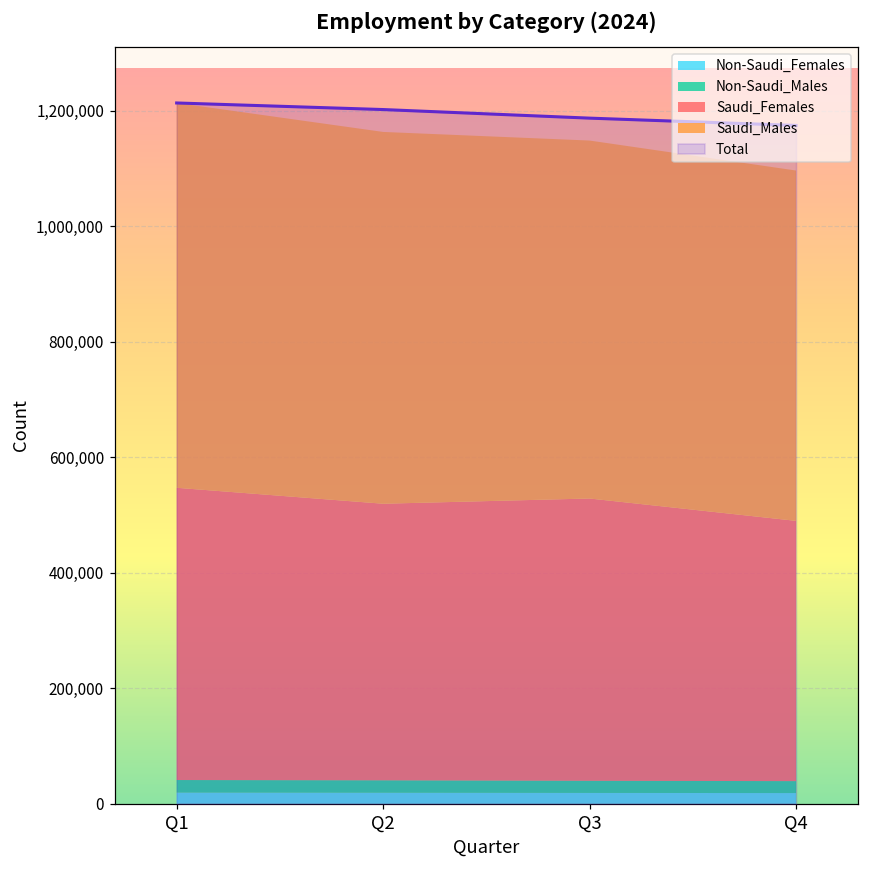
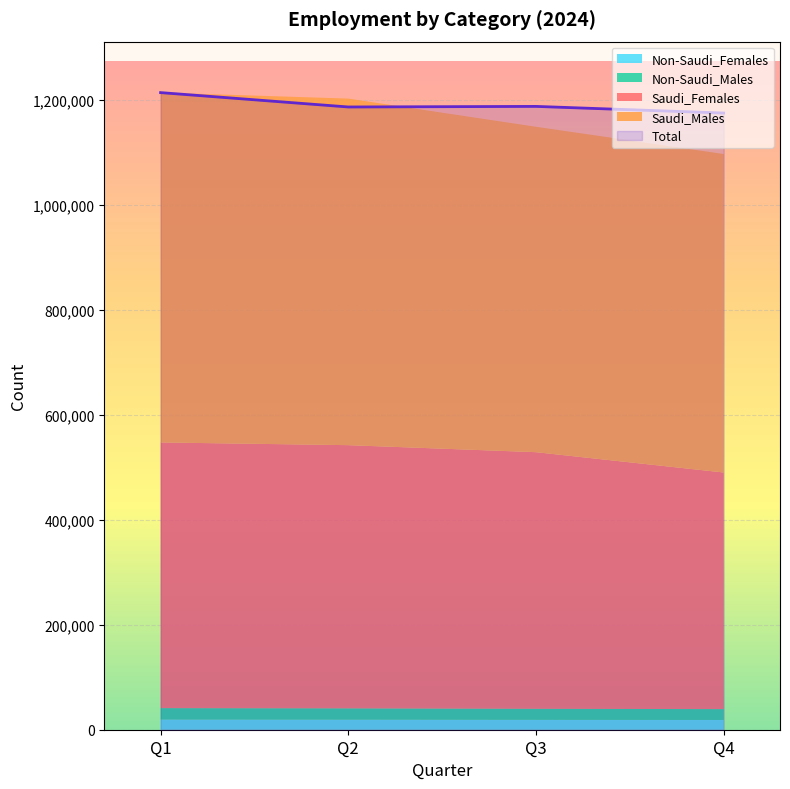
  {
    "Non-Saudi_Females": {
      "Q1": "20,000",
      "Q2": "20,000",
      "Q3": "20,000",
      "Q4": "20,000"
    },
    "Non-Saudi_Males": {
      "Q1": "20,000",
      "Q2": "20,000",
      "Q3": "20,000",
      "Q4": "20,000"
    },
    "Saudi_Females": {
      "Q1": "510,000",
-     "Q2": "480,000",
+     "Q2": "500,000",
      "Q3": "490,000",
      "Q4": "450,000"
    },
    "Saudi_Males": {
-     "Q2": "640,000",
+     "Q2": "660,000",
      "Q3": "620,000",
      "Q4": "610,000"
    },
    "Total": {
-     "Q2": "1,200,000",
+     "Q2": "1,190,000",
      "Q3": "1,190,000"
    }
  }
